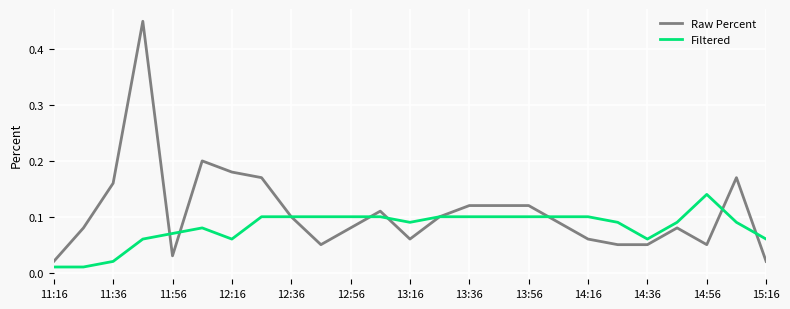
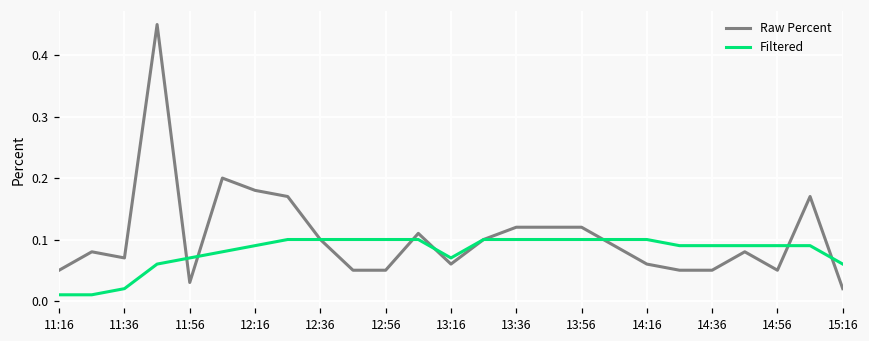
  {
    "Raw Percent": {
-     "11:16": 0.02,
-     "11:36": 0.16,
+     "11:16": 0.05,
+     "11:36": 0.07,
      "11:56": 0.03,
      "12:16": 0.18,
-     "12:56": 0.08,
+     "12:56": 0.05,
      "13:16": 0.06,
      "13:36": 0.12,
      "13:56": 0.12,
      "14:16": 0.06,
      "14:36": 0.05,
      "14:56": 0.05,
      "15:16": 0.02
    },
    "Filtered": {
      "11:16": 0.01,
      "11:36": 0.02,
      "11:56": 0.07,
-     "12:16": 0.06,
+     "12:16": 0.09,
      "12:56": 0.10,
-     "13:16": 0.09,
+     "13:16": 0.07,
      "13:36": 0.10,
      "13:56": 0.10,
      "14:16": 0.10,
-     "14:36": 0.06,
-     "14:56": 0.14,
+     "14:36": 0.09,
+     "14:56": 0.09,
      "15:16": 0.06
    }
  }
